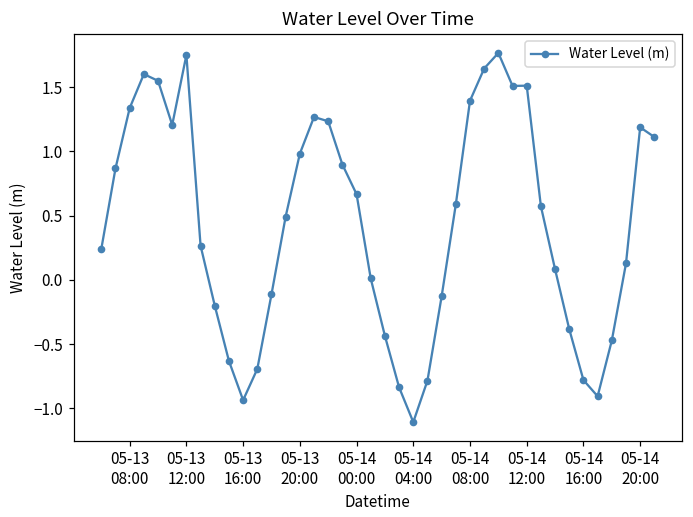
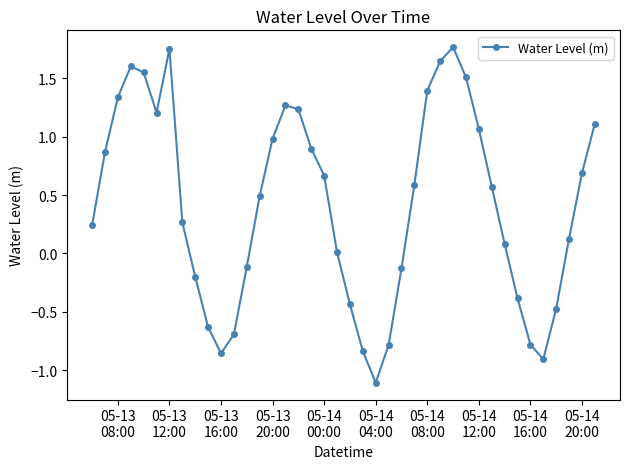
  {
    "05-13 08:00": 1.34,
    "05-13 12:00": 1.75,
-   "05-13 16:00": -0.94,
+   "05-13 16:00": -0.86,
    "05-13 20:00": 0.98,
    "05-14 00:00": 0.67,
    "05-14 04:00": -1.11,
    "05-14 08:00": 1.39,
-   "05-14 12:00": 1.51,
+   "05-14 12:00": 1.07,
    "05-14 16:00": -0.78,
-   "05-14 20:00": 1.19
+   "05-14 20:00": 0.69
  }
